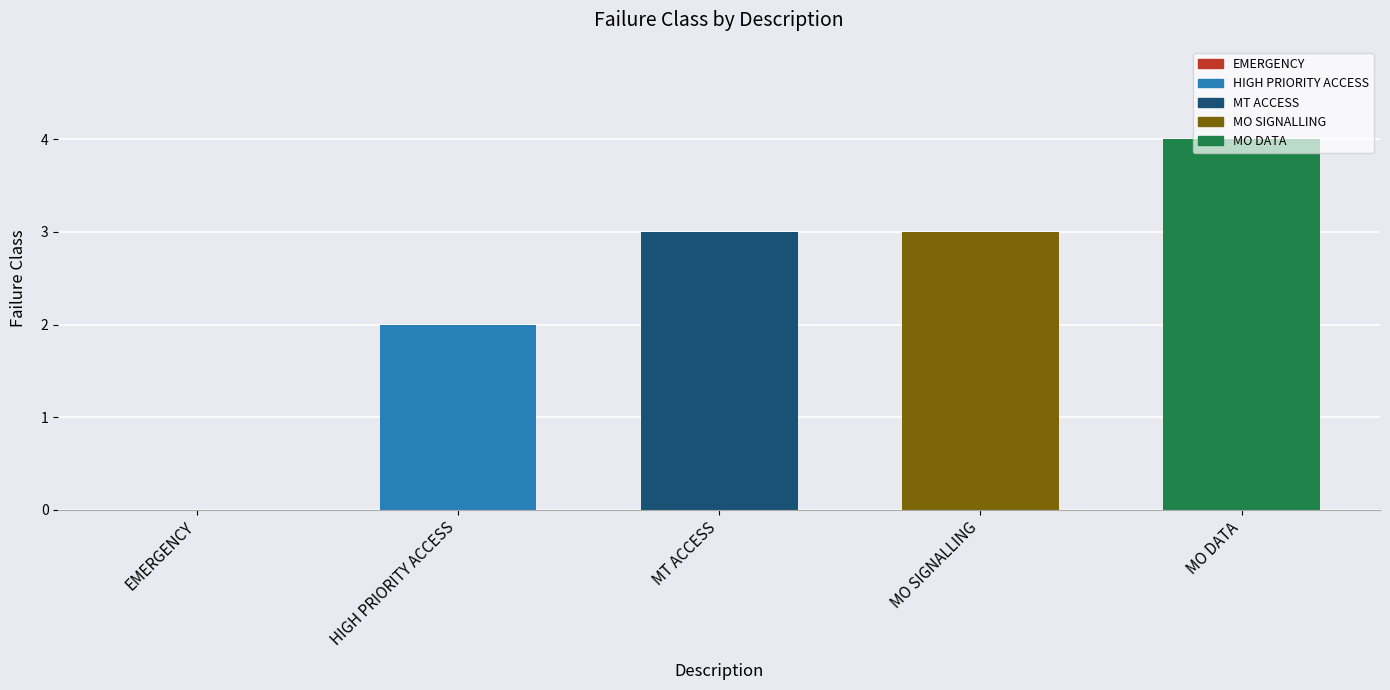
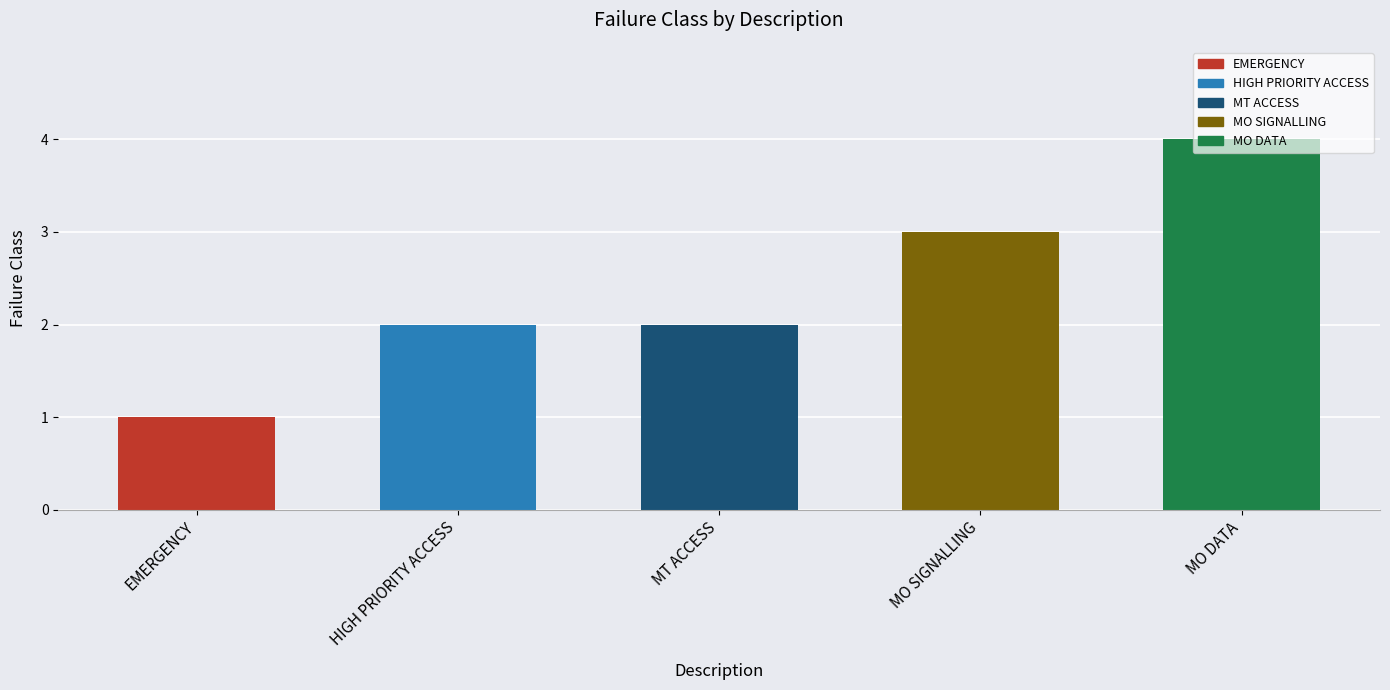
  {
-   "EMERGENCY": 0,
+   "EMERGENCY": 1,
    "HIGH PRIORITY ACCESS": 2,
-   "MT ACCESS": 3,
+   "MT ACCESS": 2,
    "MO SIGNALLING": 3
  }
